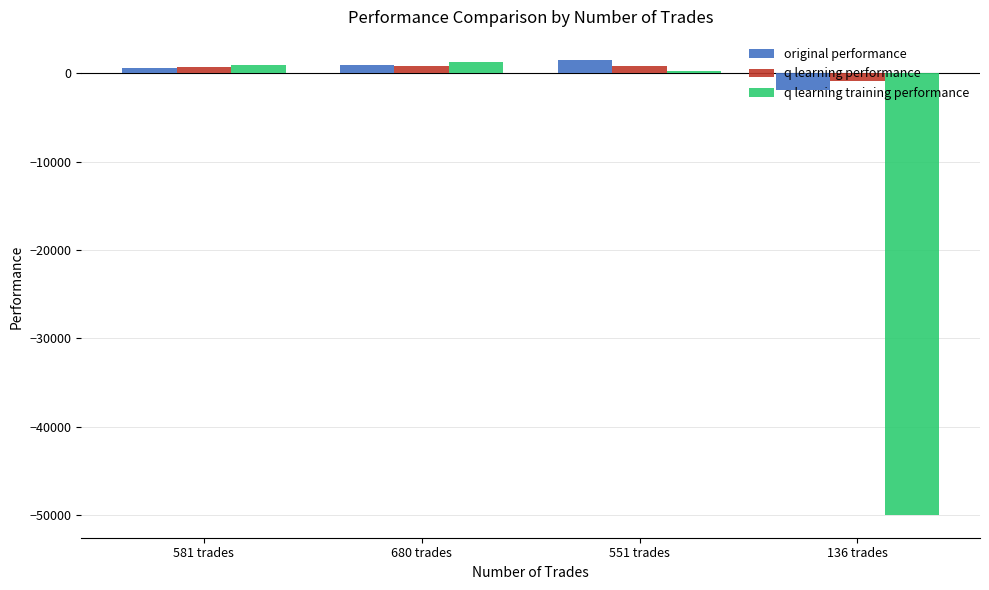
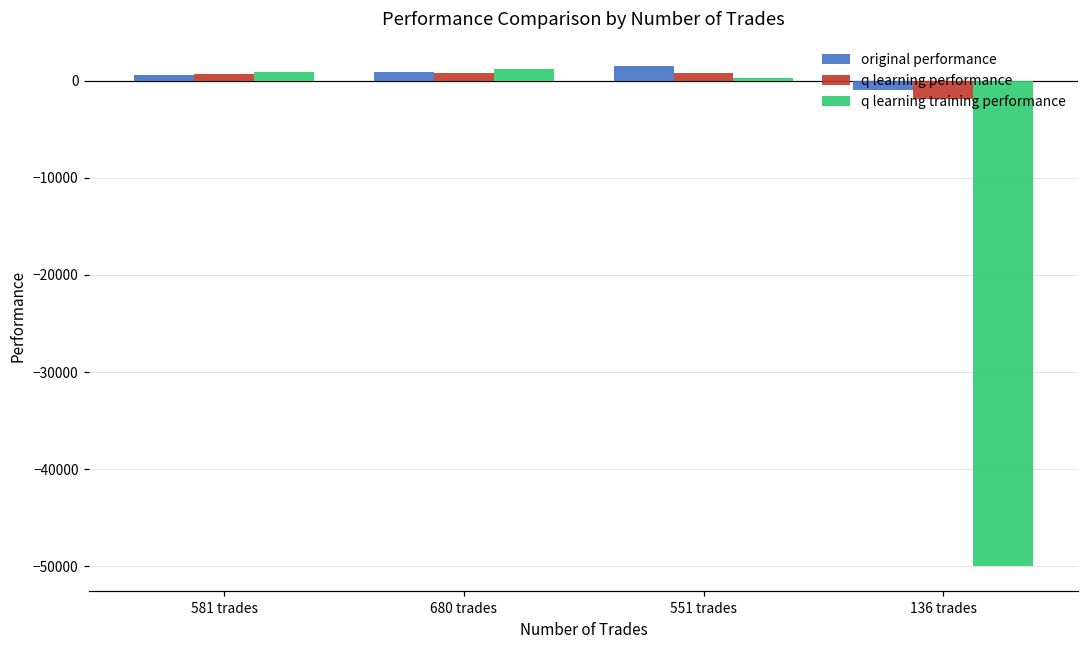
  {
    "original performance": {
      "581 trades": 1000,
      "680 trades": 1000,
      "551 trades": 2000,
-     "136 trades": -2000
+     "136 trades": -1000
    },
    "q learning performance": {
      "581 trades": 1000,
      "680 trades": 1000,
      "551 trades": 1000,
-     "136 trades": -1000
+     "136 trades": -2000
    },
    "q learning training performance": {
      "581 trades": 1000,
      "680 trades": 1000,
      "551 trades": 0,
      "136 trades": -50000
    }
  }
